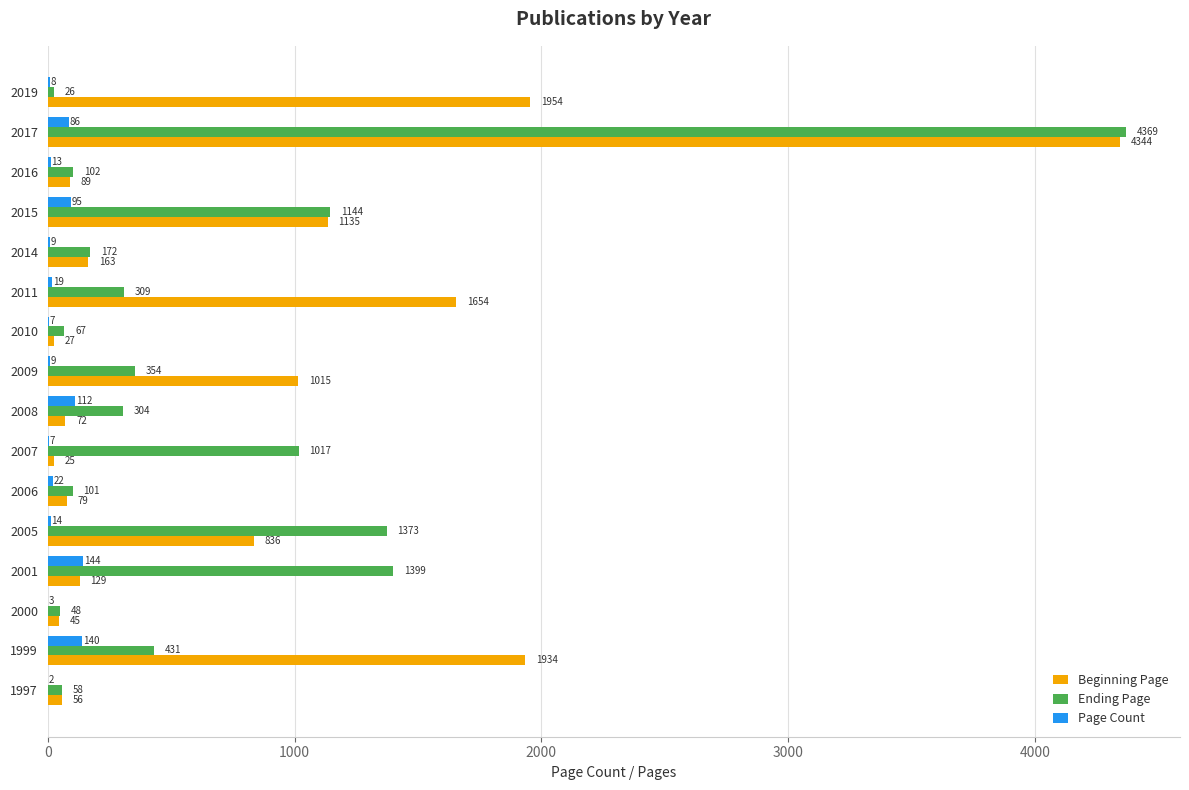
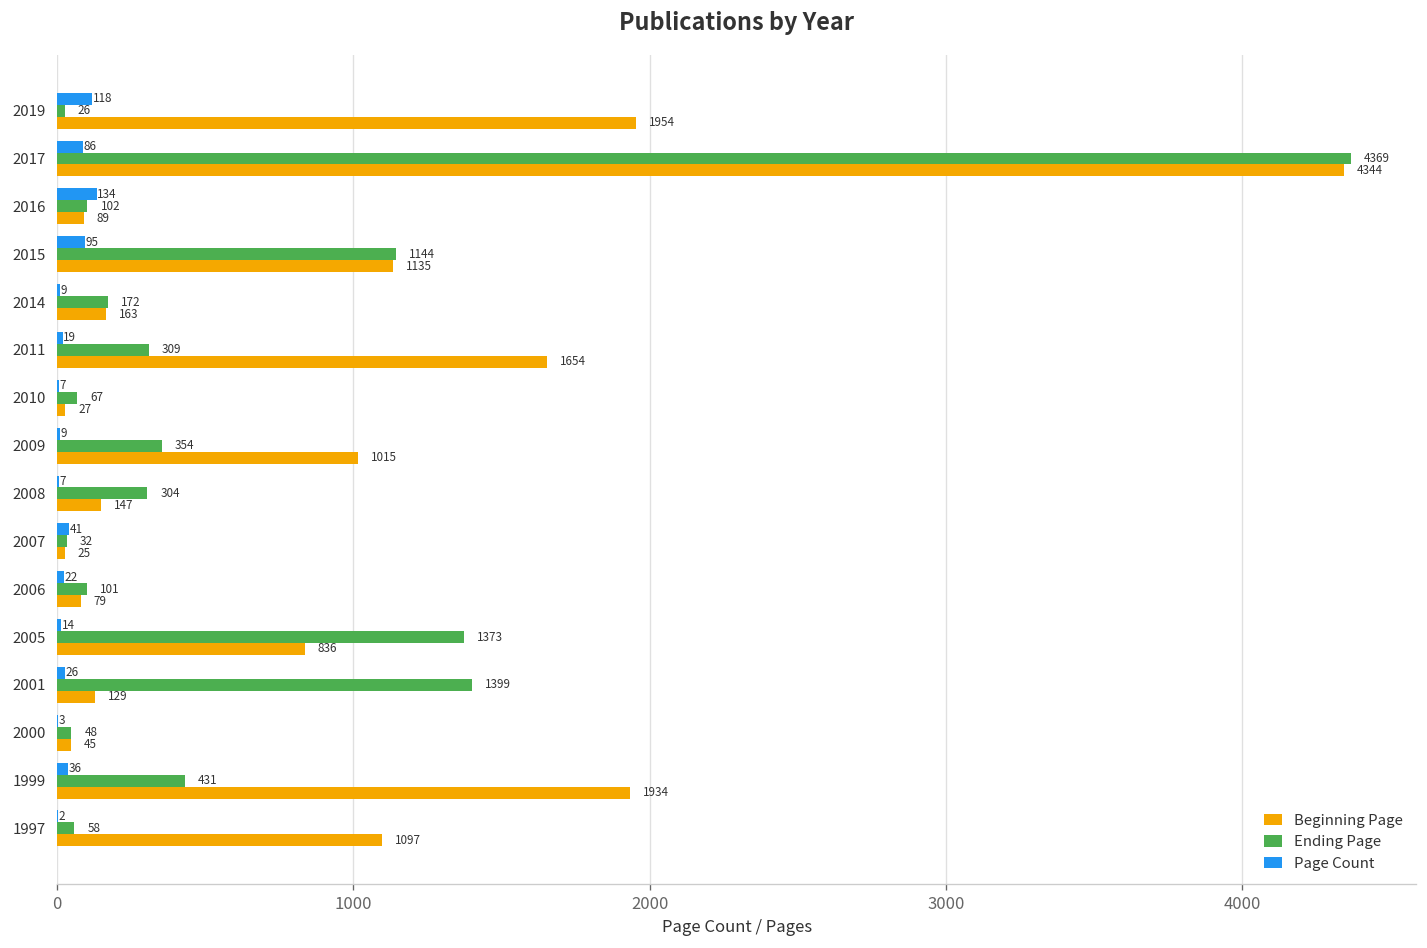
  {
    "Beginning Page": {
      "2019": 1954,
      "2017": 4344,
      "2016": 89,
      "2015": 1135,
      "2014": 163,
      "2011": 1654,
      "2010": 27,
      "2009": 1015,
-     "2008": 72,
+     "2008": 147,
      "2007": 25,
      "2006": 79,
      "2005": 836,
      "2001": 129,
      "2000": 45,
      "1999": 1934,
-     "1997": 56
+     "1997": 1097
    },
    "Ending Page": {
      "2019": 26,
      "2017": 4369,
      "2016": 102,
      "2015": 1144,
      "2014": 172,
      "2011": 309,
      "2010": 67,
      "2009": 354,
      "2008": 304,
-     "2007": 1017,
+     "2007": 32,
      "2006": 101,
      "2005": 1373,
      "2001": 1399,
      "2000": 48,
      "1999": 431,
      "1997": 58
    },
    "Page Count": {
-     "2019": 8,
+     "2019": 118,
      "2017": 86,
-     "2016": 13,
+     "2016": 134,
      "2015": 95,
      "2014": 9,
      "2011": 19,
      "2010": 7,
      "2009": 9,
-     "2008": 112,
-     "2007": 7,
+     "2008": 7,
+     "2007": 41,
      "2006": 22,
      "2005": 14,
-     "2001": 144,
+     "2001": 26,
      "2000": 3,
-     "1999": 140,
+     "1999": 36,
      "1997": 2
    }
  }
